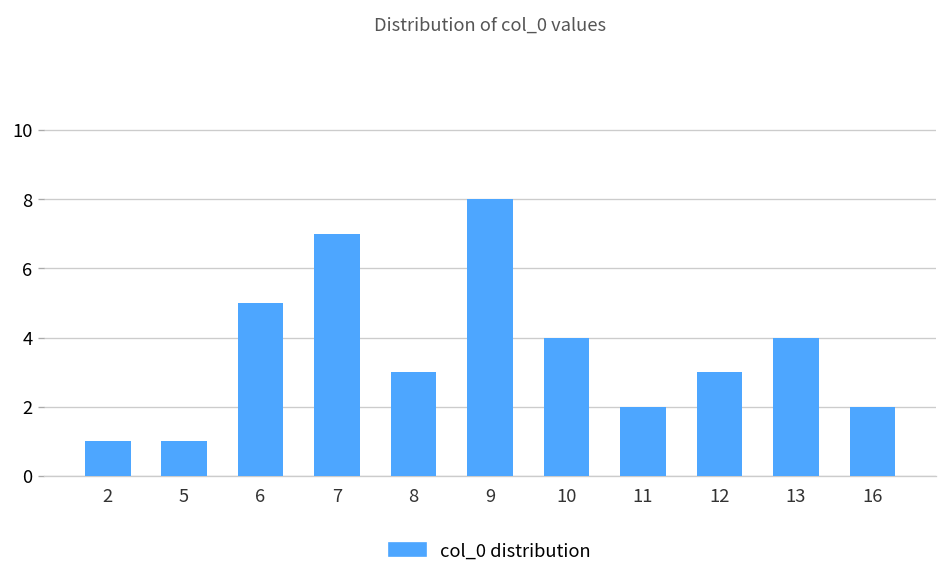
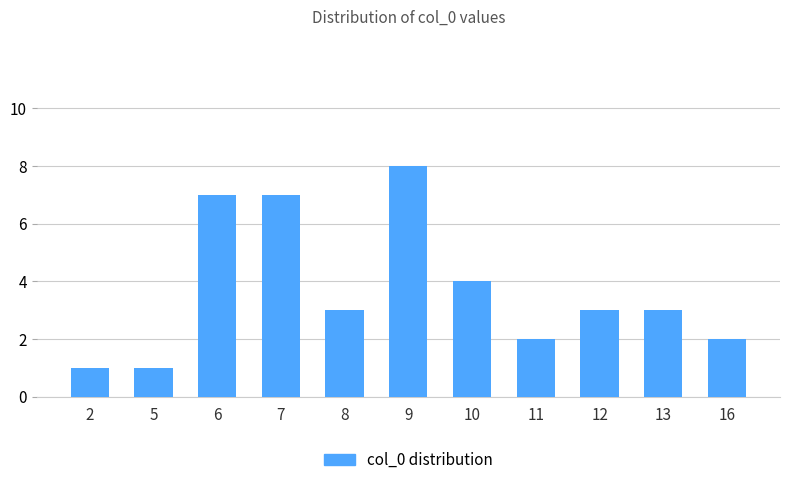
  {
    "2": 1,
    "5": 1,
-   "6": 5,
+   "6": 7,
    "7": 7,
    "8": 3,
    "9": 8,
    "10": 4,
    "11": 2,
    "12": 3,
-   "13": 4,
+   "13": 3,
    "16": 2
  }
